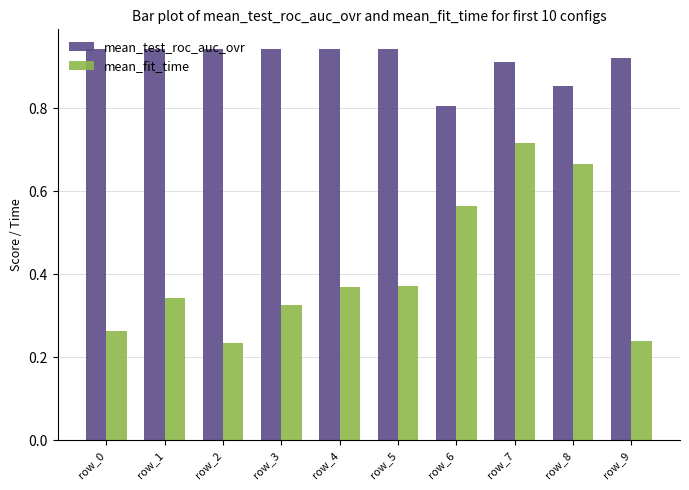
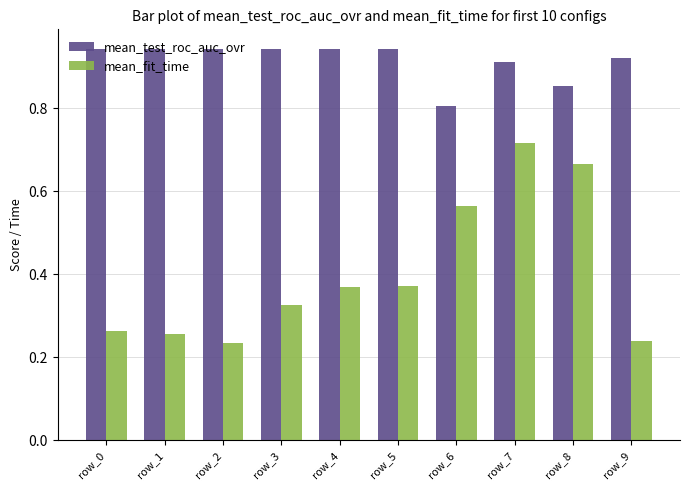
  {
    "mean_test_roc_auc_ovr": {
      "row_0": 0.94,
      "row_1": 0.94,
      "row_2": 0.94,
      "row_3": 0.94,
      "row_4": 0.94,
      "row_5": 0.94,
      "row_6": 0.80,
      "row_7": 0.91,
      "row_8": 0.85,
      "row_9": 0.92
    },
    "mean_fit_time": {
      "row_0": 0.26,
-     "row_1": 0.34,
+     "row_1": 0.26,
      "row_2": 0.23,
      "row_3": 0.33,
      "row_4": 0.37,
      "row_5": 0.37,
      "row_6": 0.56,
      "row_7": 0.72,
      "row_8": 0.66,
      "row_9": 0.24
    }
  }
